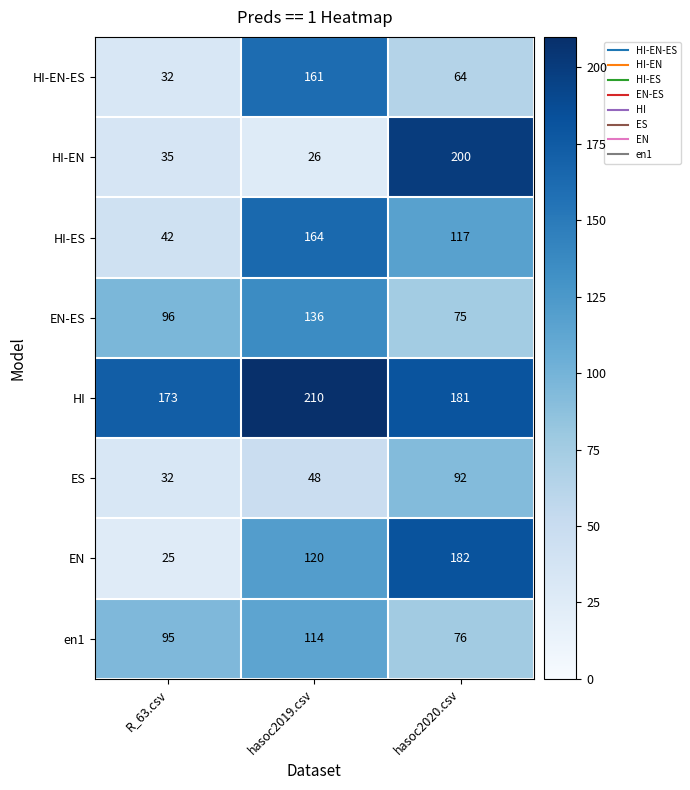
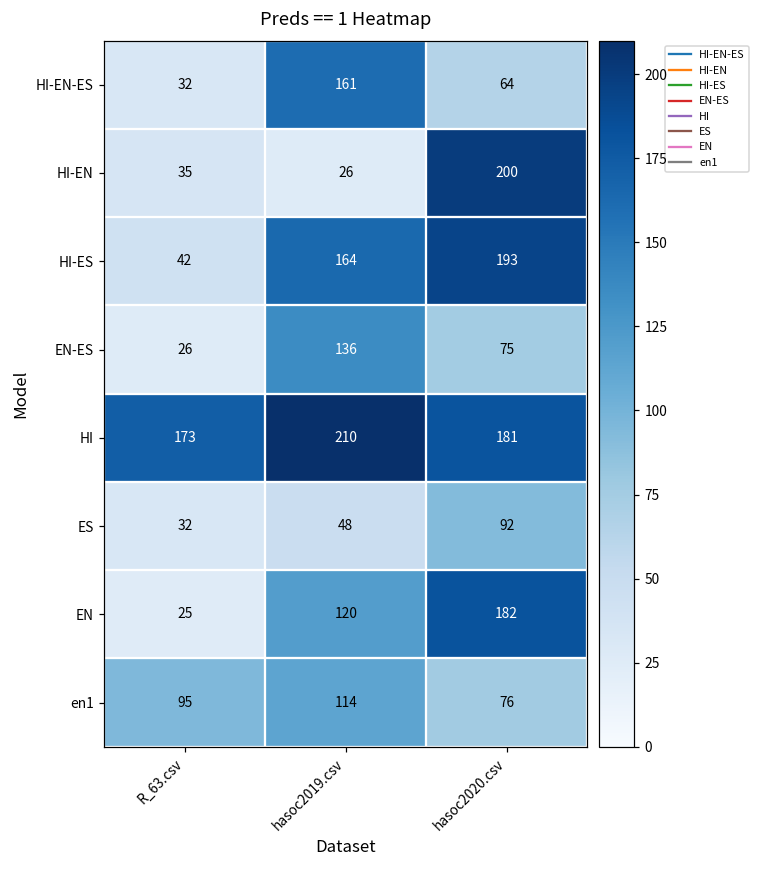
  {
    "HI-EN-ES": {
      "R_63.csv": 32,
      "hasoc2019.csv": 161,
      "hasoc2020.csv": 64
    },
    "HI-EN": {
      "R_63.csv": 35,
      "hasoc2019.csv": 26,
      "hasoc2020.csv": 200
    },
    "HI-ES": {
      "R_63.csv": 42,
      "hasoc2019.csv": 164,
-     "hasoc2020.csv": 117
+     "hasoc2020.csv": 193
    },
    "EN-ES": {
-     "R_63.csv": 96,
+     "R_63.csv": 26,
      "hasoc2019.csv": 136,
      "hasoc2020.csv": 75
    },
    "HI": {
      "R_63.csv": 173,
      "hasoc2019.csv": 210,
      "hasoc2020.csv": 181
    },
    "ES": {
      "R_63.csv": 32,
      "hasoc2019.csv": 48,
      "hasoc2020.csv": 92
    },
    "EN": {
      "R_63.csv": 25,
      "hasoc2019.csv": 120,
      "hasoc2020.csv": 182
    },
    "en1": {
      "R_63.csv": 95,
      "hasoc2019.csv": 114,
      "hasoc2020.csv": 76
    }
  }
